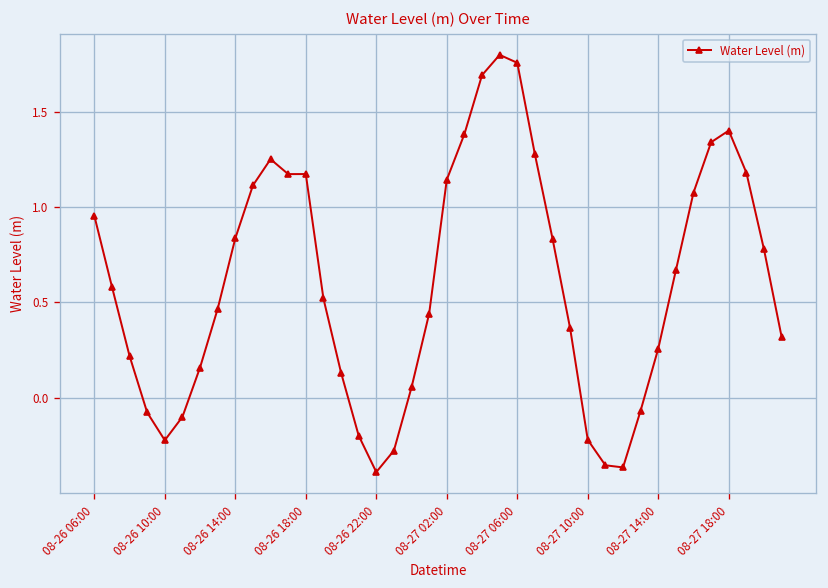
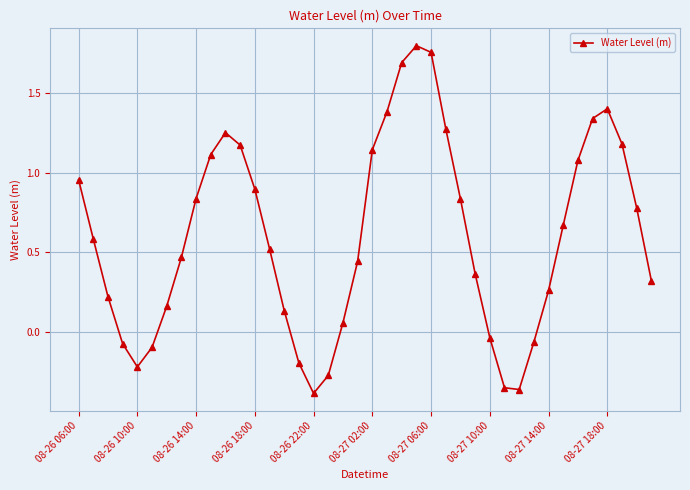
  {
    "08-26 06:00": 0.95,
    "08-26 10:00": -0.22,
    "08-26 14:00": 0.84,
-   "08-26 18:00": 1.17,
+   "08-26 18:00": 0.90,
    "08-26 22:00": -0.39,
    "08-27 02:00": 1.14,
    "08-27 06:00": 1.76,
-   "08-27 10:00": -0.22,
+   "08-27 10:00": -0.04,
    "08-27 14:00": 0.26,
    "08-27 18:00": 1.40
  }
